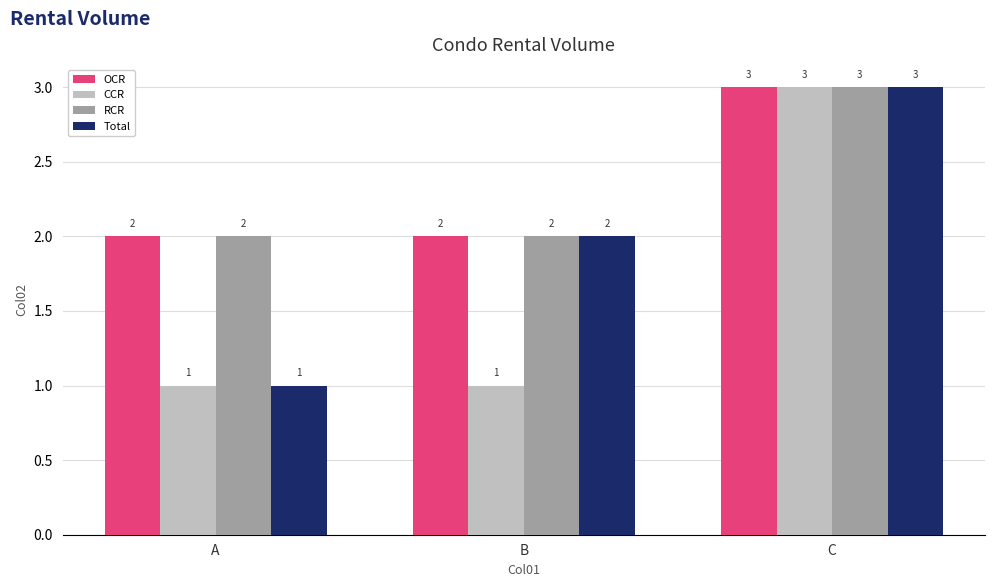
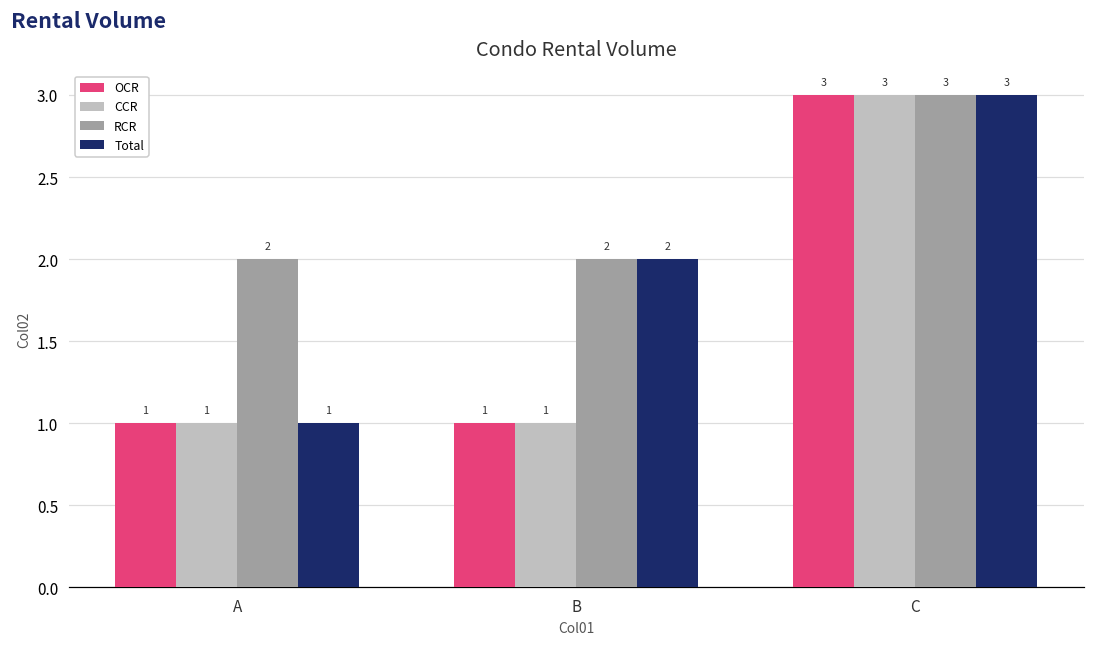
  {
    "OCR": {
-     "A": 2,
-     "B": 2,
+     "A": 1,
+     "B": 1,
      "C": 3
    },
    "Total": {
      "A": 1,
      "B": 2,
      "C": 3
    }
  }
